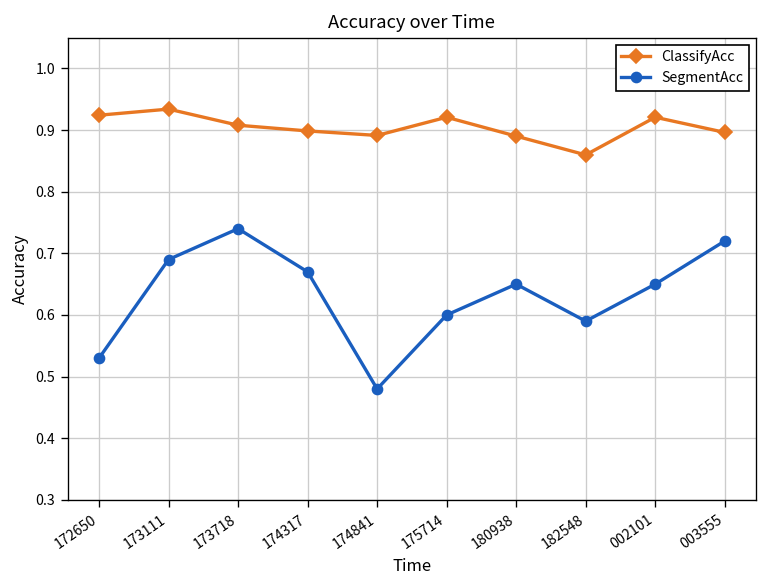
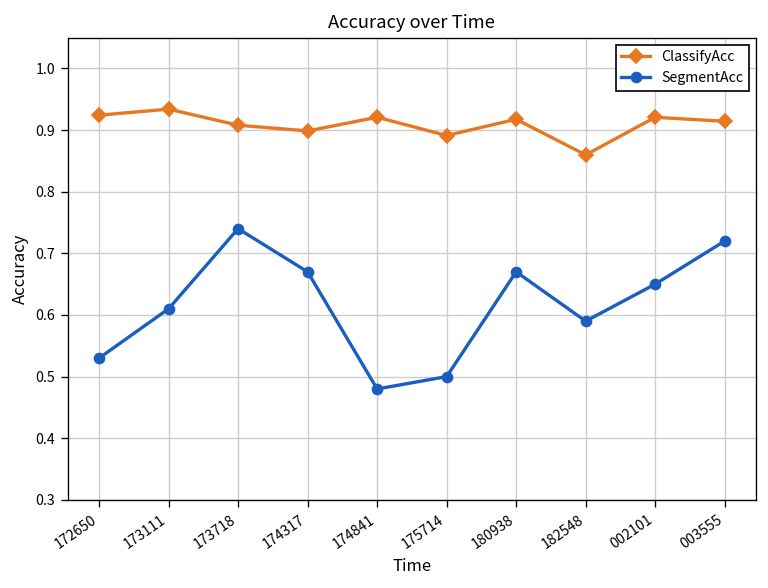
  {
    "ClassifyAcc": {
      "172650": 0.92,
      "173111": 0.93,
      "173718": 0.91,
      "174317": 0.90,
-     "174841": 0.89,
-     "175714": 0.92,
-     "180938": 0.89,
+     "174841": 0.92,
+     "175714": 0.89,
+     "180938": 0.92,
      "182548": 0.86,
      "002101": 0.92,
-     "003555": 0.90
+     "003555": 0.91
    },
    "SegmentAcc": {
      "172650": 0.53,
-     "173111": 0.69,
+     "173111": 0.61,
      "173718": 0.74,
      "174317": 0.67,
      "174841": 0.48,
-     "175714": 0.6,
-     "180938": 0.65,
+     "175714": 0.5,
+     "180938": 0.67,
      "182548": 0.59,
      "002101": 0.65,
      "003555": 0.72
    }
  }
